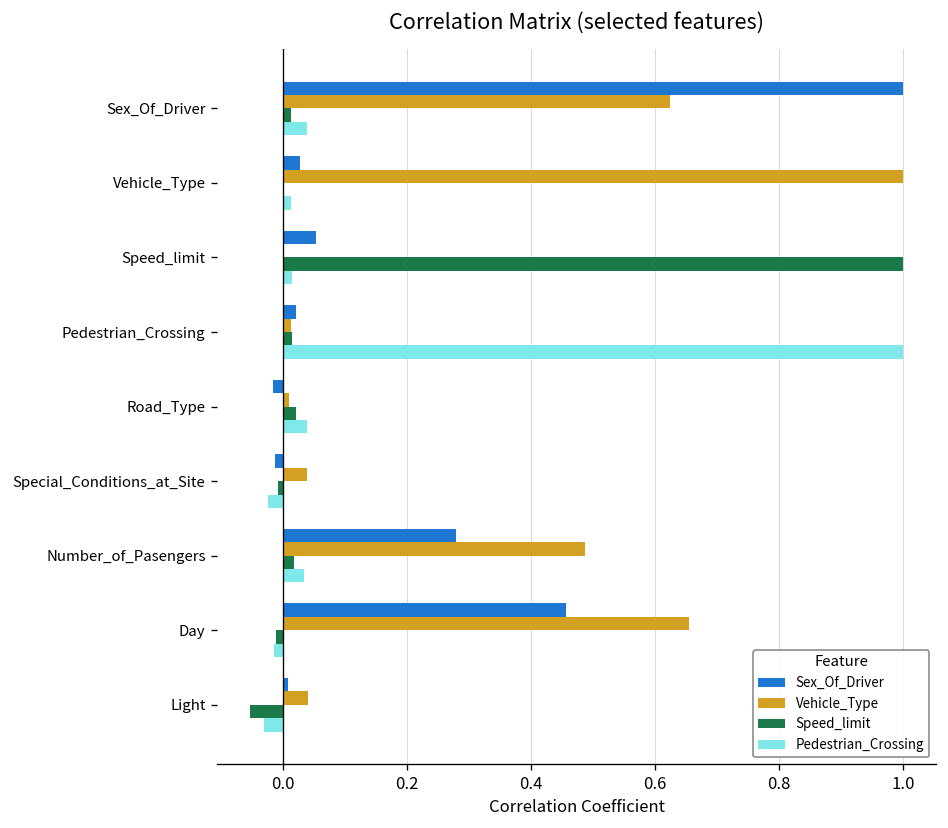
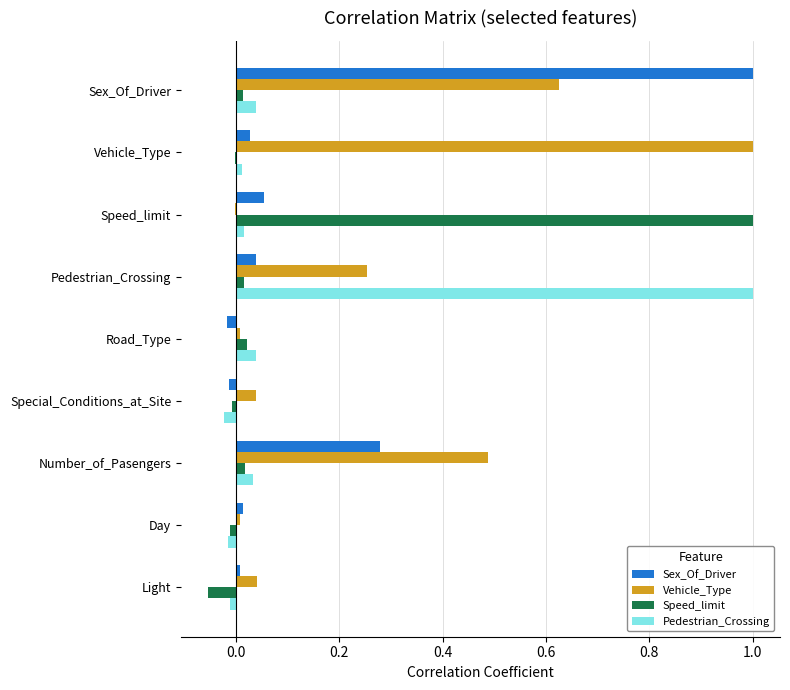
  {
    "Sex_Of_Driver": {
      "Sex_Of_Driver": 1.00,
      "Vehicle_Type": 0.03,
      "Speed_limit": 0.05,
-     "Pedestrian_Crossing": 0.02,
+     "Pedestrian_Crossing": 0.04,
      "Road_Type": -0.02,
      "Special_Conditions_at_Site": -0.01,
      "Number_of_Pasengers": 0.28,
-     "Day": 0.46,
+     "Day": 0.01,
      "Light": 0.01
    },
    "Vehicle_Type": {
      "Sex_Of_Driver": 0.62,
      "Vehicle_Type": 1.00,
-     "Pedestrian_Crossing": 0.01,
+     "Pedestrian_Crossing": 0.25,
      "Road_Type": 0.01,
      "Special_Conditions_at_Site": 0.04,
      "Number_of_Pasengers": 0.49,
-     "Day": 0.65,
+     "Day": 0.01,
      "Light": 0.04
    },
    "Speed_limit": {
      "Sex_Of_Driver": 0.01,
      "Speed_limit": 1.00,
      "Pedestrian_Crossing": 0.02,
      "Road_Type": 0.02,
      "Special_Conditions_at_Site": -0.01,
      "Number_of_Pasengers": 0.02,
      "Day": -0.01,
      "Light": -0.05
    },
    "Pedestrian_Crossing": {
      "Sex_Of_Driver": 0.04,
      "Vehicle_Type": 0.01,
      "Speed_limit": 0.02,
      "Pedestrian_Crossing": 1.00,
      "Road_Type": 0.04,
      "Special_Conditions_at_Site": -0.02,
      "Number_of_Pasengers": 0.03,
      "Day": -0.01,
-     "Light": -0.03
+     "Light": -0.01
    }
  }
